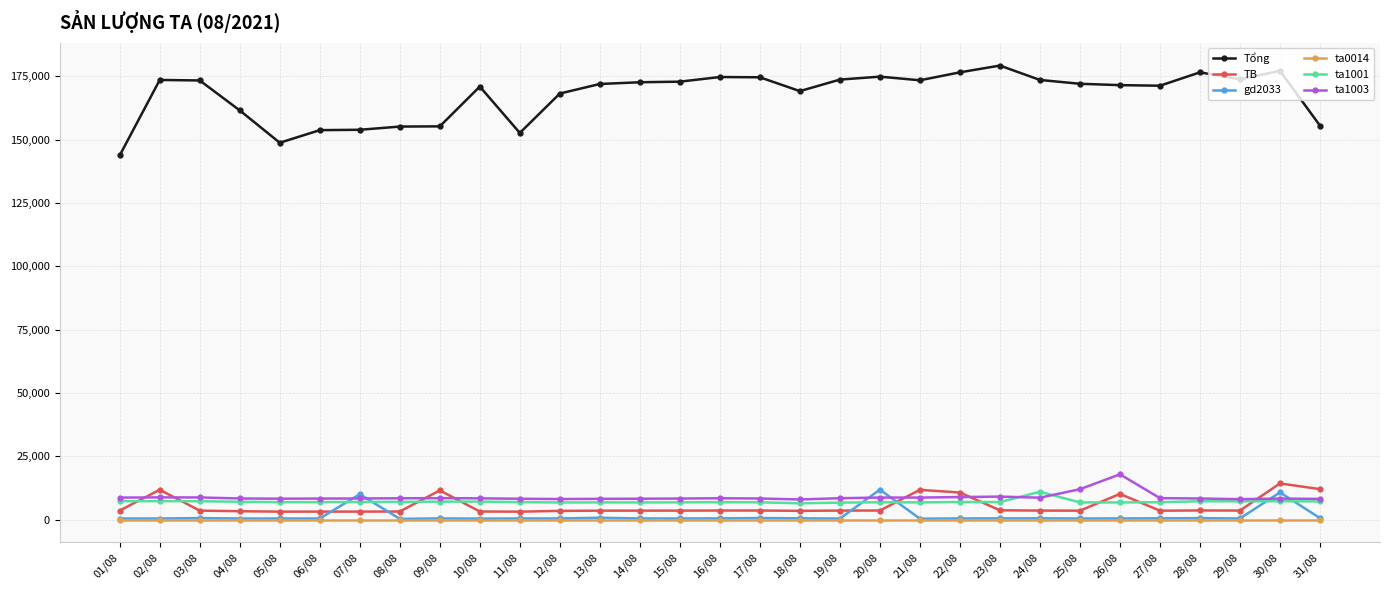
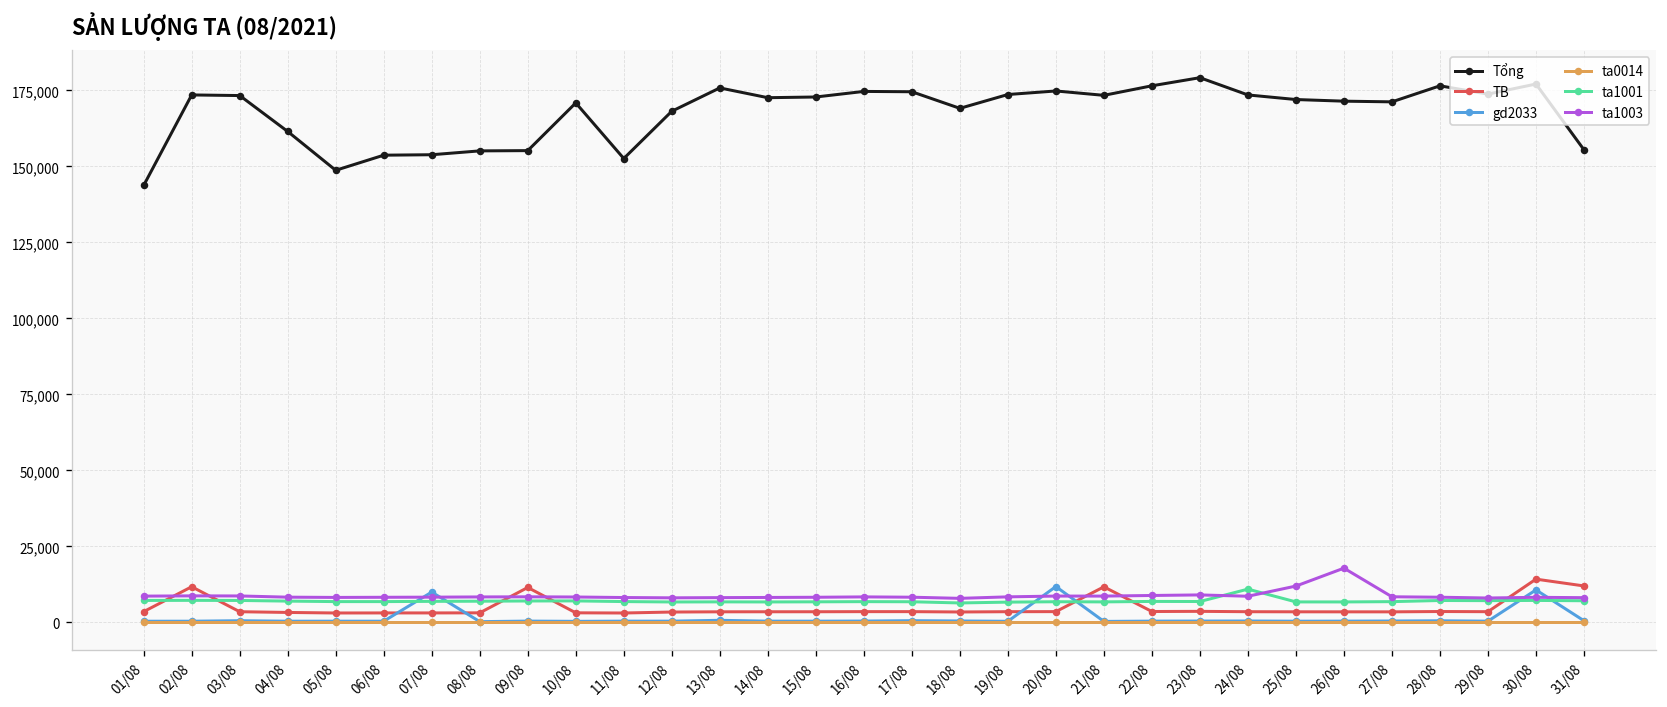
  {
    "Tổng": {
      "01/08": "144,000",
      "02/08": "174,000",
      "03/08": "173,000",
      "04/08": "161,000",
      "05/08": "149,000",
      "06/08": "154,000",
      "07/08": "154,000",
      "08/08": "155,000",
      "09/08": "155,000",
      "10/08": "171,000",
      "11/08": "153,000",
      "12/08": "168,000",
-     "13/08": "172,000",
+     "13/08": "176,000",
      "14/08": "173,000",
      "15/08": "173,000",
      "16/08": "175,000",
      "17/08": "175,000",
      "18/08": "169,000",
      "19/08": "174,000",
      "20/08": "175,000",
      "21/08": "173,000",
      "22/08": "177,000",
      "23/08": "179,000",
      "24/08": "174,000",
      "25/08": "172,000",
      "26/08": "171,000",
      "27/08": "171,000",
      "28/08": "177,000",
      "31/08": "155,000"
    },
    "TB": {
      "01/08": "4,000",
      "02/08": "12,000",
      "03/08": "4,000",
      "04/08": "3,000",
      "05/08": "3,000",
      "06/08": "3,000",
      "07/08": "3,000",
      "08/08": "3,000",
      "09/08": "12,000",
      "10/08": "3,000",
      "11/08": "3,000",
      "12/08": "3,000",
      "13/08": "4,000",
      "14/08": "4,000",
      "15/08": "4,000",
      "16/08": "4,000",
      "17/08": "4,000",
      "18/08": "3,000",
      "19/08": "4,000",
      "20/08": "4,000",
      "21/08": "12,000",
-     "22/08": "11,000",
+     "22/08": "4,000",
      "23/08": "4,000",
      "24/08": "4,000",
      "25/08": "4,000",
-     "26/08": "10,000",
+     "26/08": "3,000",
      "27/08": "3,000",
      "28/08": "4,000",
      "29/08": "4,000",
      "30/08": "14,000",
      "31/08": "12,000"
    },
    "gd2033": {
      "07/08": "10,000",
      "20/08": "12,000",
      "30/08": "11,000"
    },
    "ta0014": {
      "07/08": "0",
      "20/08": "0",
      "30/08": "0"
    },
    "ta1001": {
      "01/08": "7,000",
      "02/08": "7,000",
      "03/08": "7,000",
      "04/08": "7,000",
      "05/08": "7,000",
      "06/08": "7,000",
      "07/08": "7,000",
      "08/08": "7,000",
      "09/08": "7,000",
      "10/08": "7,000",
      "11/08": "7,000",
      "12/08": "7,000",
      "13/08": "7,000",
      "14/08": "7,000",
      "15/08": "7,000",
      "16/08": "7,000",
      "17/08": "7,000",
      "18/08": "6,000",
      "19/08": "7,000",
      "20/08": "7,000",
      "21/08": "7,000",
      "22/08": "7,000",
      "23/08": "7,000",
      "24/08": "11,000",
      "25/08": "7,000",
      "26/08": "7,000",
      "27/08": "7,000",
      "28/08": "7,000",
      "30/08": "7,000",
      "31/08": "7,000"
    },
    "ta1003": {
      "01/08": "9,000",
      "02/08": "9,000",
      "03/08": "9,000",
      "04/08": "8,000",
      "05/08": "8,000",
      "06/08": "8,000",
      "07/08": "8,000",
      "08/08": "8,000",
      "09/08": "8,000",
      "10/08": "8,000",
      "11/08": "8,000",
      "12/08": "8,000",
      "13/08": "8,000",
      "14/08": "8,000",
      "15/08": "8,000",
      "16/08": "8,000",
      "17/08": "8,000",
      "18/08": "8,000",
      "19/08": "8,000",
      "20/08": "9,000",
      "21/08": "9,000",
      "22/08": "9,000",
      "23/08": "9,000",
      "24/08": "9,000",
      "25/08": "12,000",
      "26/08": "18,000",
      "27/08": "8,000",
      "28/08": "8,000",
      "30/08": "8,000",
      "31/08": "8,000"
    }
  }
